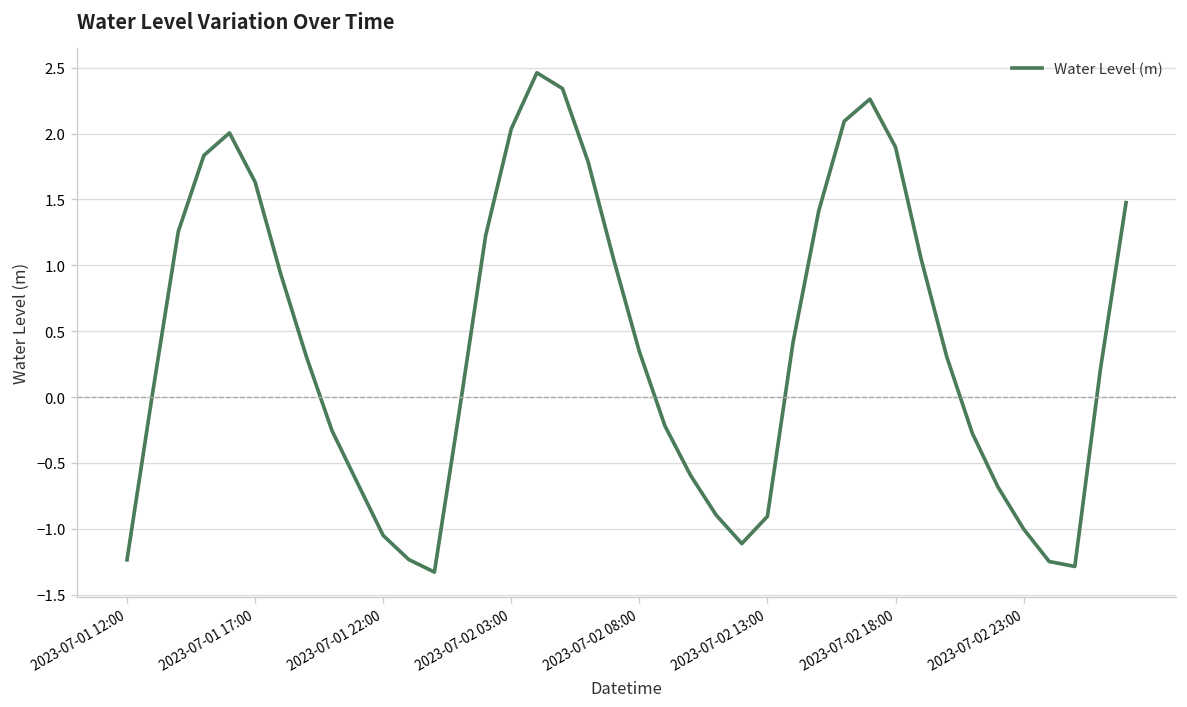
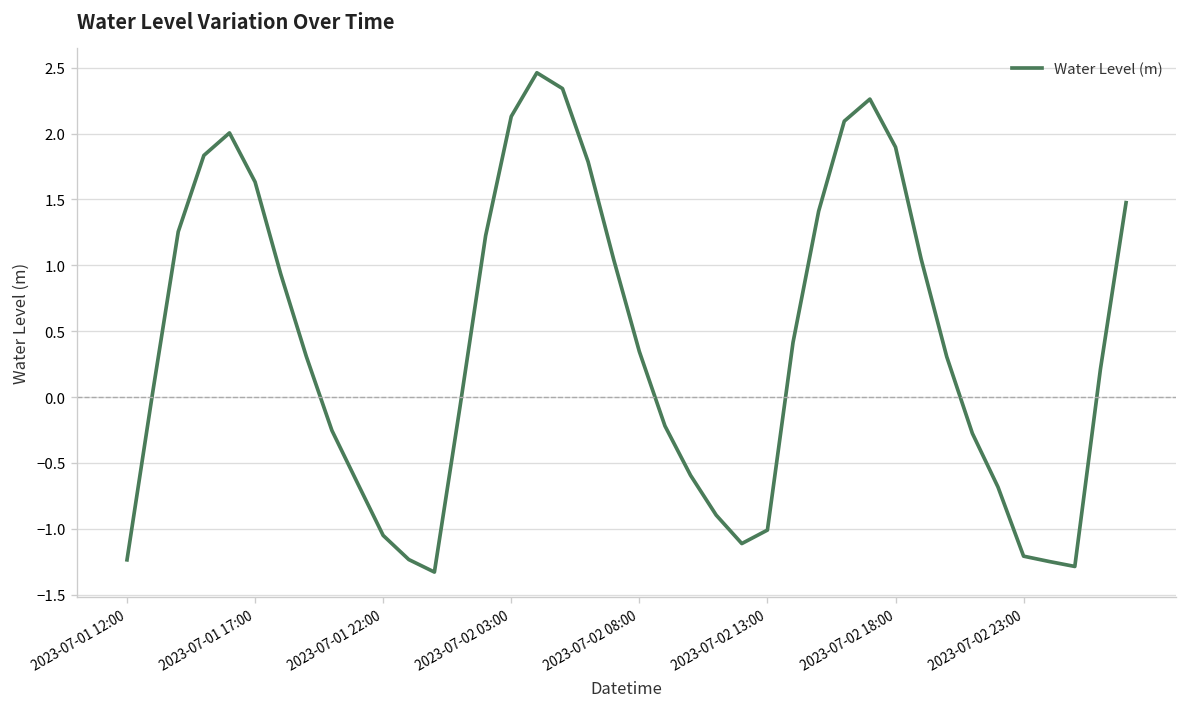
  {
    "2023-07-01 12:00": -1.24,
    "2023-07-01 17:00": 1.63,
    "2023-07-01 22:00": -1.05,
-   "2023-07-02 03:00": 2.04,
+   "2023-07-02 03:00": 2.13,
    "2023-07-02 08:00": 0.35,
-   "2023-07-02 13:00": -0.91,
+   "2023-07-02 13:00": -1.01,
    "2023-07-02 18:00": 1.90,
-   "2023-07-02 23:00": -1.00
+   "2023-07-02 23:00": -1.21
  }
